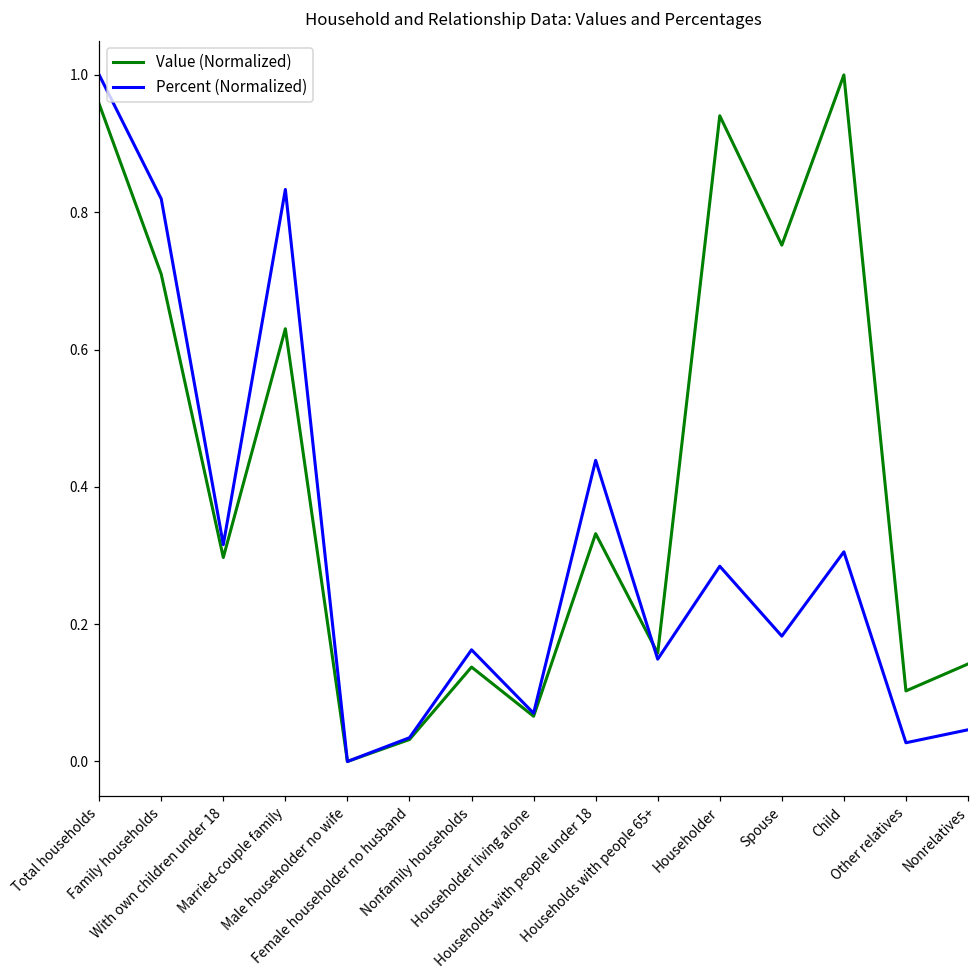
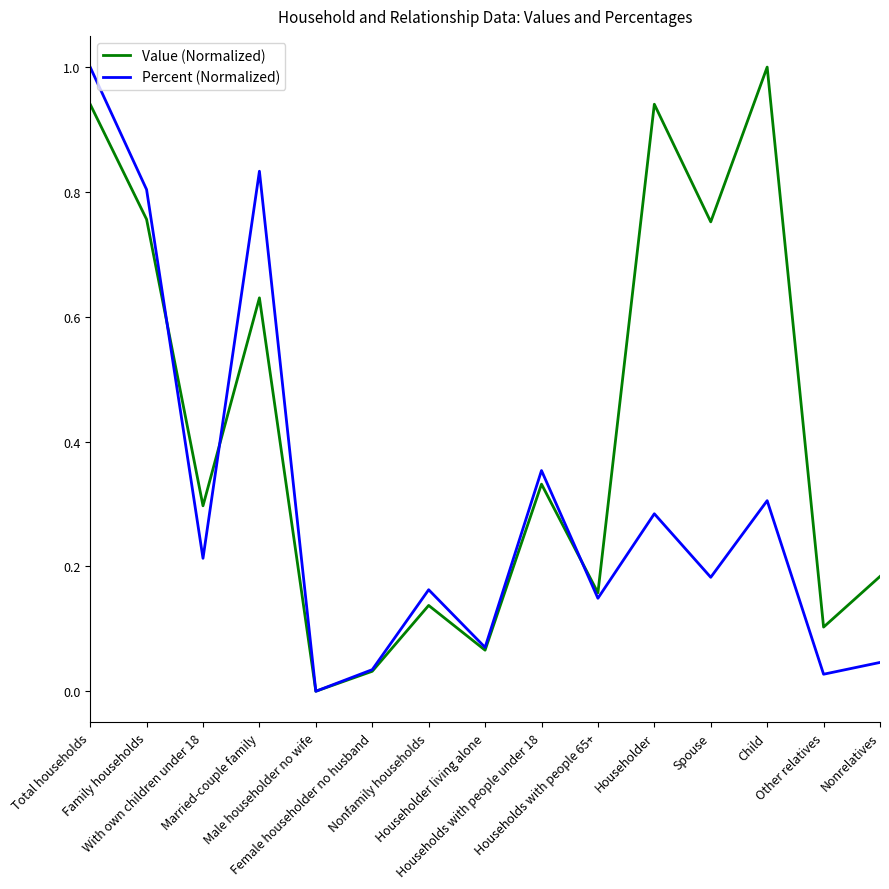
  {
    "Value (Normalized)": {
-     "Total households": 0.96,
-     "Family households": 0.71,
+     "Total households": 0.94,
+     "Family households": 0.76,
      "With own children under 18": 0.30,
      "Married-couple family": 0.63,
      "Nonfamily households": 0.14,
      "Householder living alone": 0.07,
      "Households with people under 18": 0.33,
      "Households with people 65+": 0.16,
      "Householder": 0.94,
      "Spouse": 0.75,
      "Child": 1.00,
      "Other relatives": 0.10,
-     "Nonrelatives": 0.14
+     "Nonrelatives": 0.18
    },
    "Percent (Normalized)": {
      "Total households": 1.00,
-     "Family households": 0.82,
-     "With own children under 18": 0.32,
+     "Family households": 0.80,
+     "With own children under 18": 0.21,
      "Married-couple family": 0.83,
      "Nonfamily households": 0.16,
      "Householder living alone": 0.07,
-     "Households with people under 18": 0.44,
+     "Households with people under 18": 0.35,
      "Households with people 65+": 0.15,
      "Householder": 0.28,
      "Spouse": 0.18,
      "Child": 0.31,
      "Other relatives": 0.03,
      "Nonrelatives": 0.05
    }
  }
